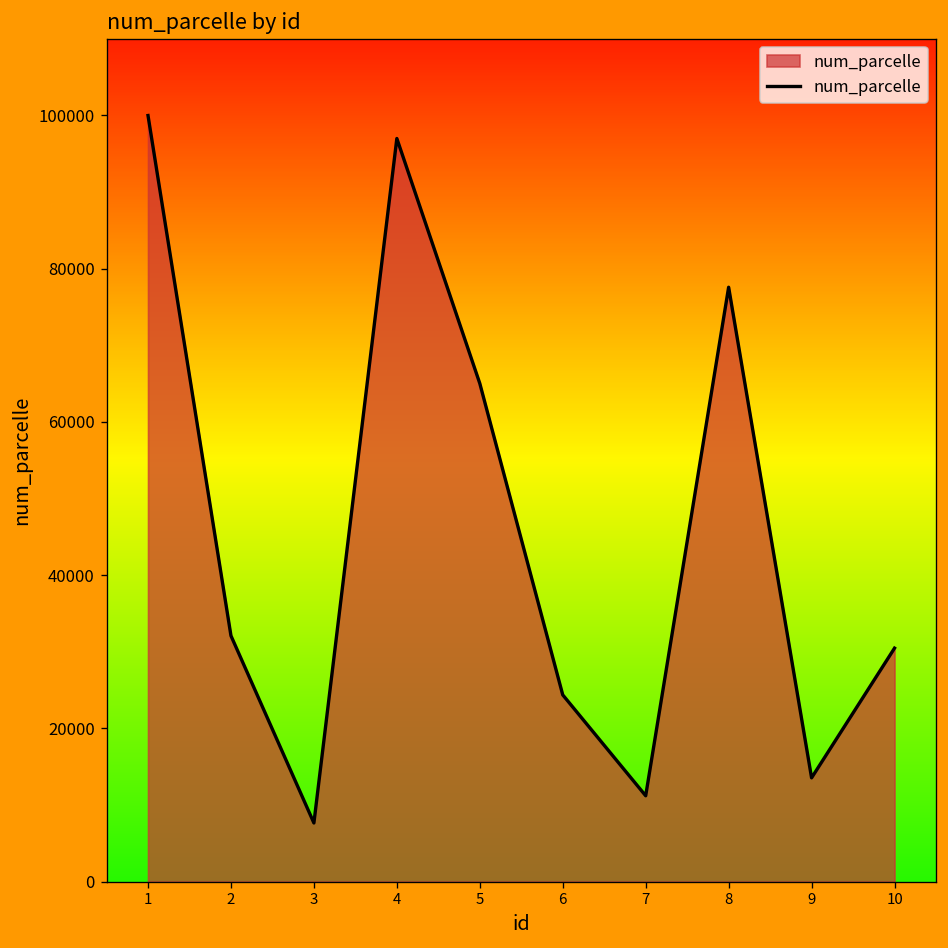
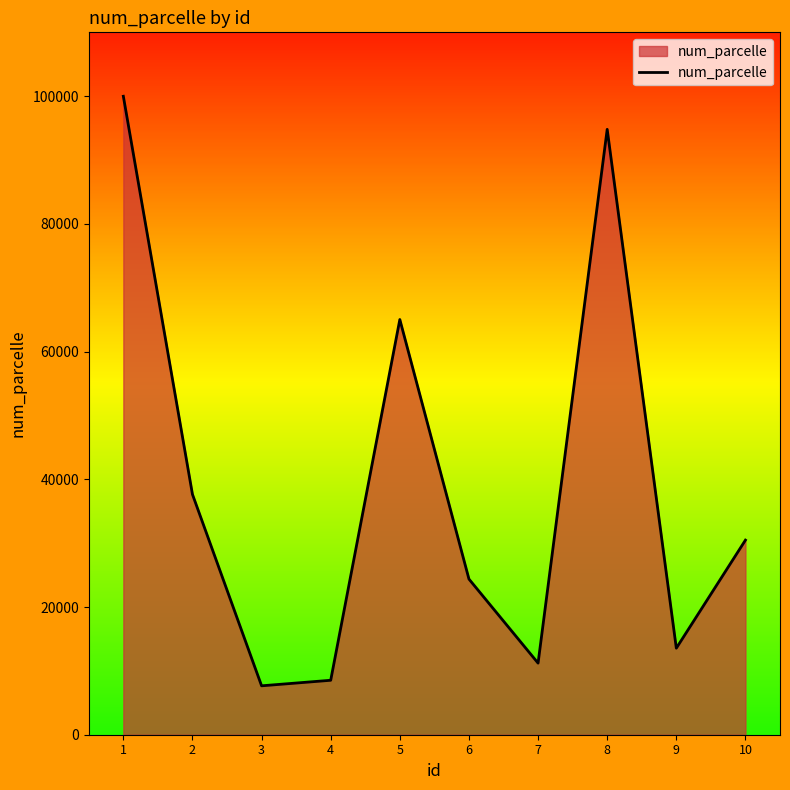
  {
    "1": 100000,
-   "2": 32000,
+   "2": 38000,
    "3": 8000,
-   "4": 97000,
+   "4": 9000,
    "5": 65000,
    "6": 24000,
    "7": 11000,
-   "8": 78000,
+   "8": 95000,
    "9": 14000,
    "10": 30000
  }
